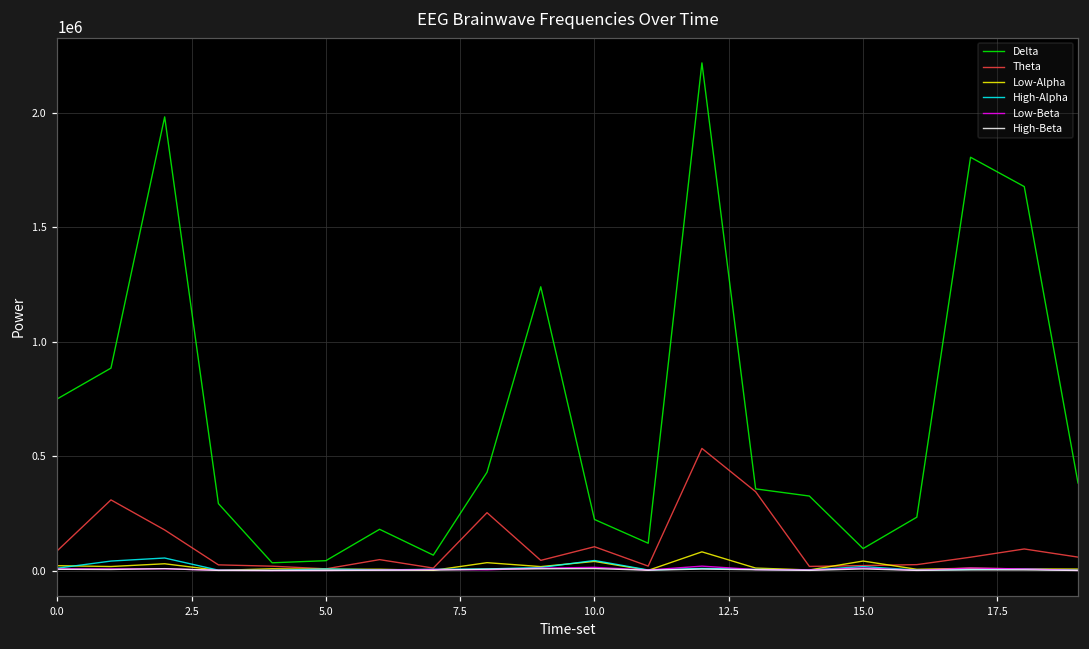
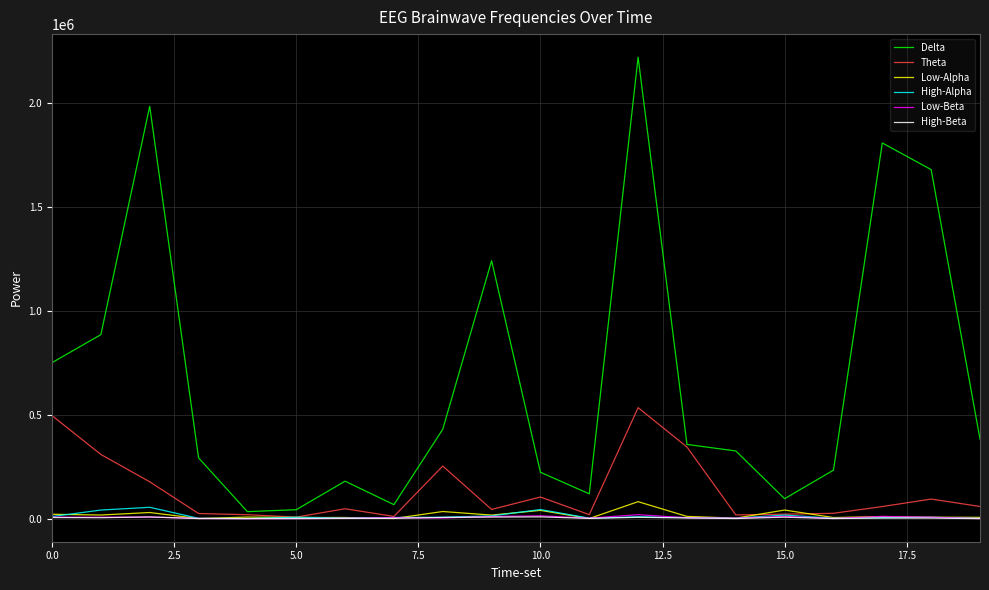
  {
    "Delta": {
      "0.0": 750000,
      "5.0": 40000,
      "10.0": 220000,
      "15.0": 100000
    },
    "Theta": {
-     "0.0": 90000,
+     "0.0": 500000,
      "10.0": 100000
    },
    "Low-Alpha": {
      "15.0": 40000
    }
  }
